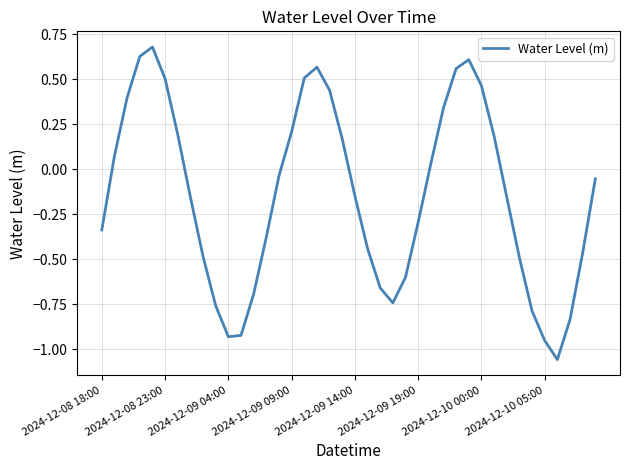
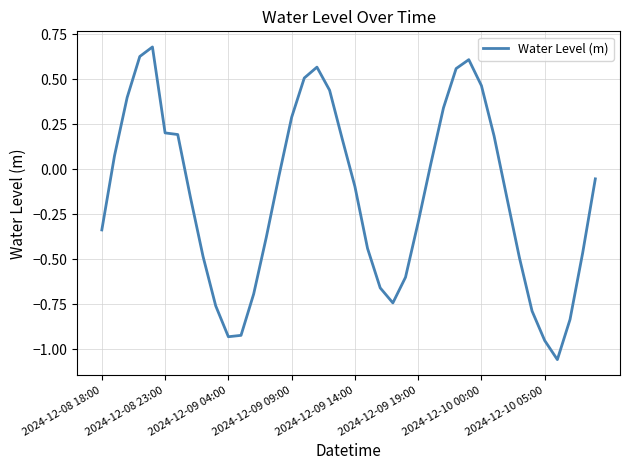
  {
    "2024-12-08 18:00": -0.34,
-   "2024-12-08 23:00": 0.50,
+   "2024-12-08 23:00": 0.20,
    "2024-12-09 04:00": -0.93,
-   "2024-12-09 09:00": 0.21,
-   "2024-12-09 14:00": -0.15,
+   "2024-12-09 09:00": 0.29,
+   "2024-12-09 14:00": -0.09,
    "2024-12-09 19:00": -0.29,
    "2024-12-10 00:00": 0.47,
    "2024-12-10 05:00": -0.95
  }
